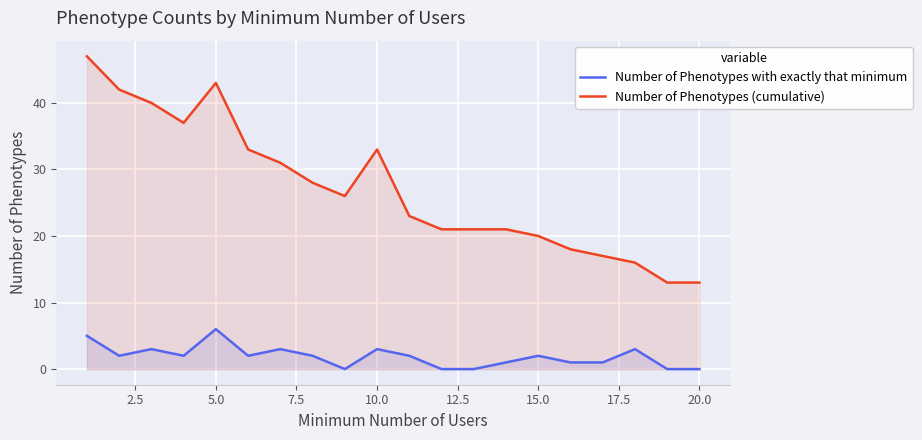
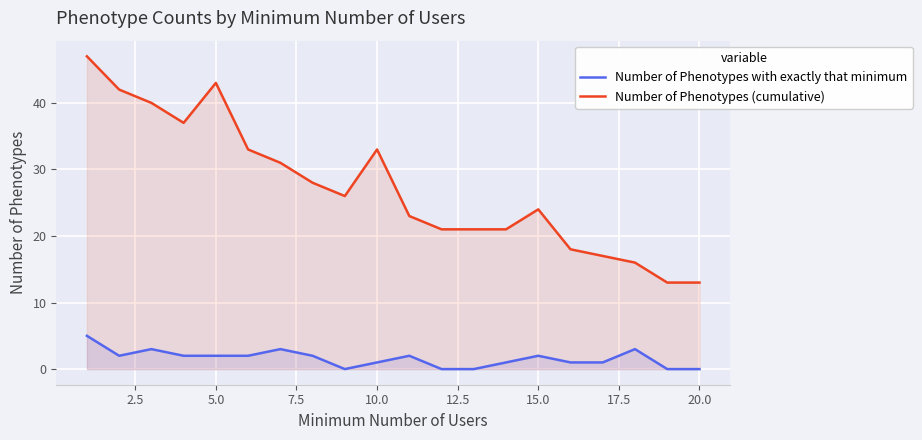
  {
    "Number of Phenotypes with exactly that minimum": {
-     "5.0": 6,
-     "10.0": 3,
+     "5.0": 2,
+     "10.0": 1,
      "15.0": 2,
      "20.0": 0
    },
    "Number of Phenotypes (cumulative)": {
      "5.0": 43,
      "10.0": 33,
-     "15.0": 20,
+     "15.0": 24,
      "20.0": 13
    }
  }
